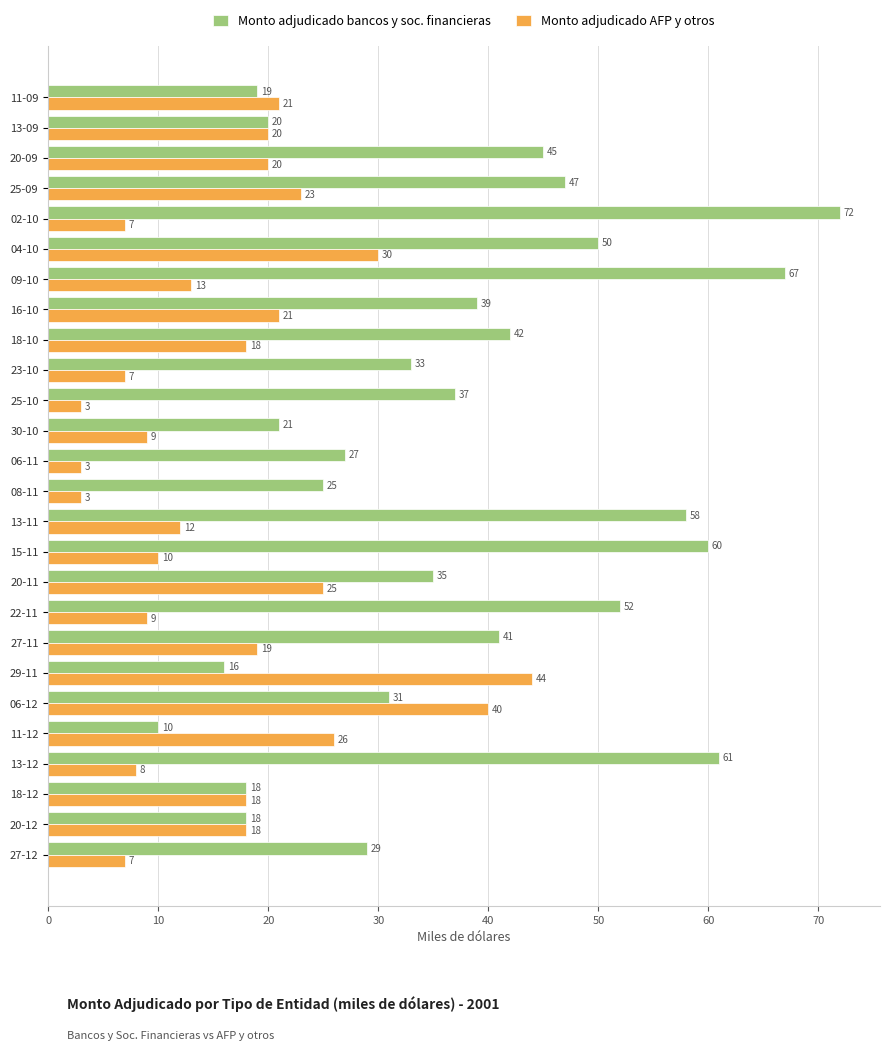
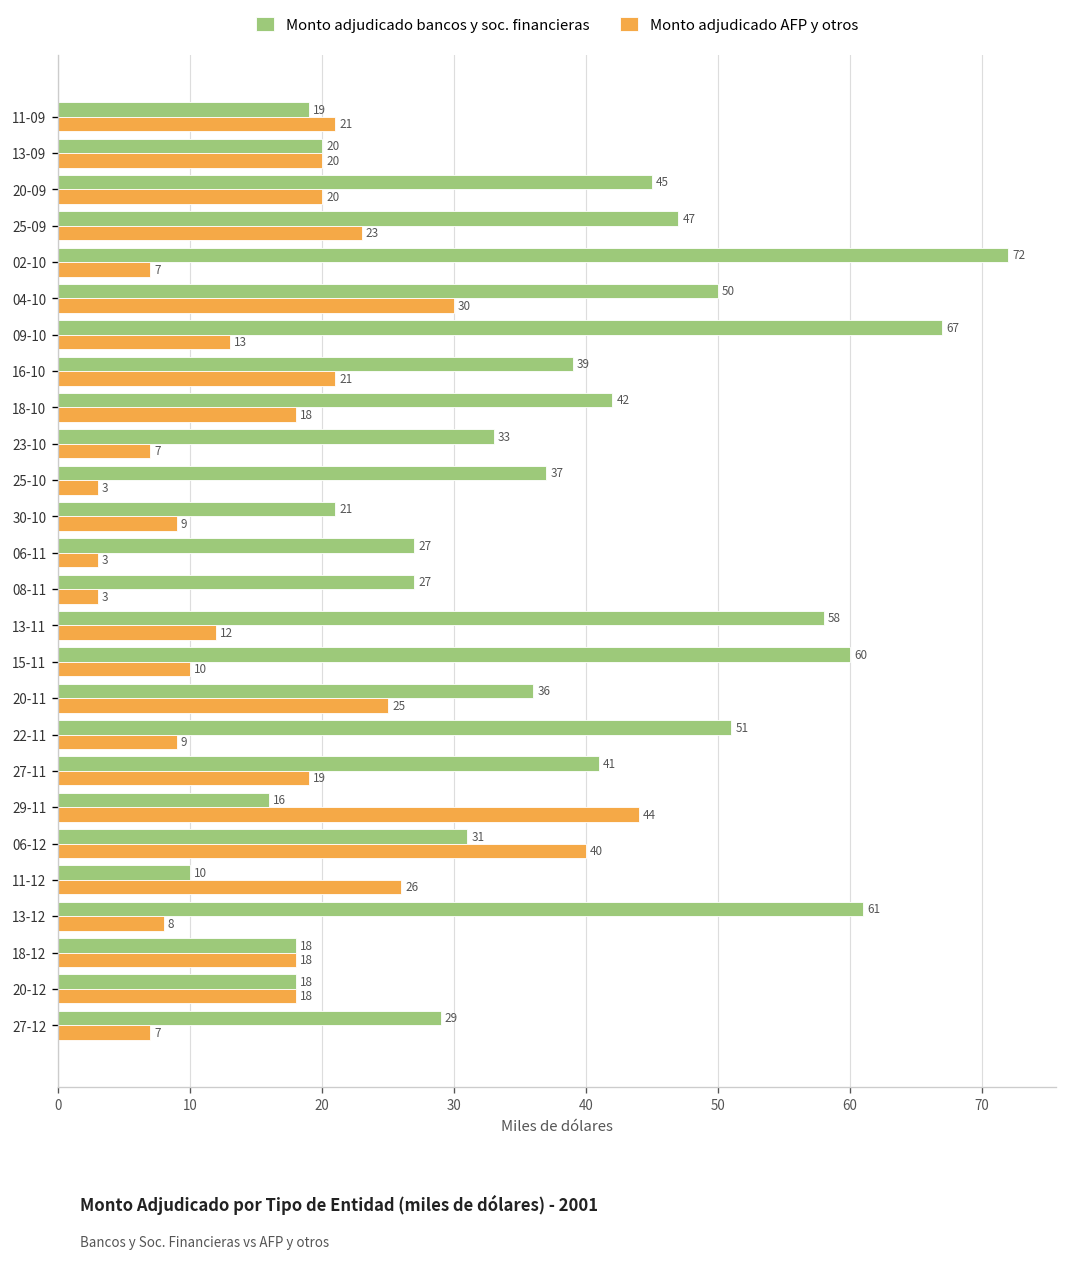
  {
    "Monto adjudicado bancos y soc. financieras": {
      "11-09": 19,
      "13-09": 20,
      "20-09": 45,
      "25-09": 47,
      "02-10": 72,
      "04-10": 50,
      "09-10": 67,
      "16-10": 39,
      "18-10": 42,
      "23-10": 33,
      "25-10": 37,
      "30-10": 21,
      "06-11": 27,
-     "08-11": 25,
+     "08-11": 27,
      "13-11": 58,
      "15-11": 60,
-     "20-11": 35,
-     "22-11": 52,
+     "20-11": 36,
+     "22-11": 51,
      "27-11": 41,
      "29-11": 16,
      "06-12": 31,
      "11-12": 10,
      "13-12": 61,
      "18-12": 18,
      "20-12": 18,
      "27-12": 29
    },
    "Monto adjudicado AFP y otros": {
      "11-09": 21,
      "13-09": 20,
      "20-09": 20,
      "25-09": 23,
      "02-10": 7,
      "04-10": 30,
      "09-10": 13,
      "16-10": 21,
      "18-10": 18,
      "23-10": 7,
      "25-10": 3,
      "30-10": 9,
      "06-11": 3,
      "08-11": 3,
      "13-11": 12,
      "15-11": 10,
      "20-11": 25,
      "22-11": 9,
      "27-11": 19,
      "29-11": 44,
      "06-12": 40,
      "11-12": 26,
      "13-12": 8,
      "18-12": 18,
      "20-12": 18,
      "27-12": 7
    }
  }
